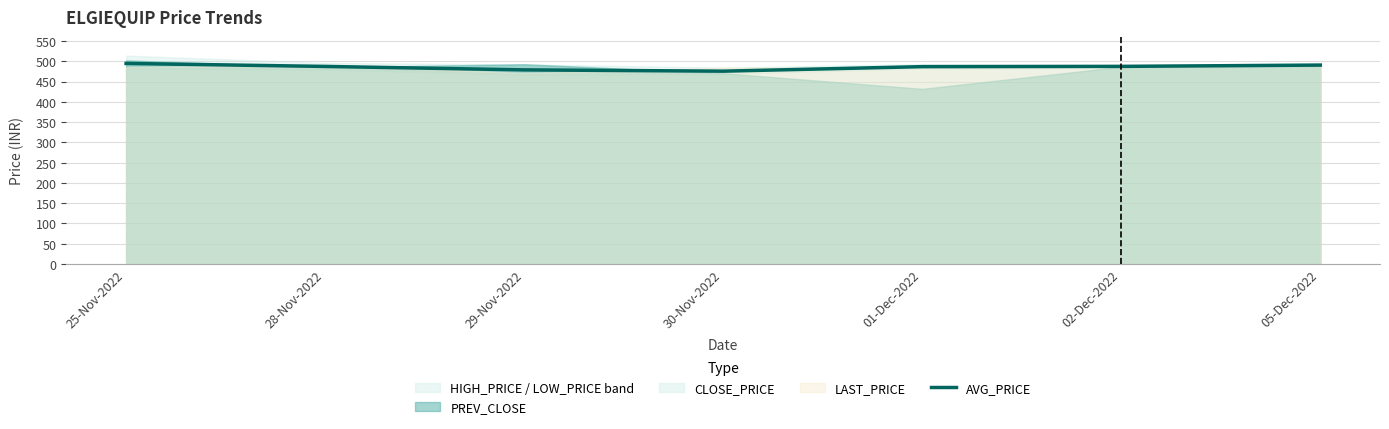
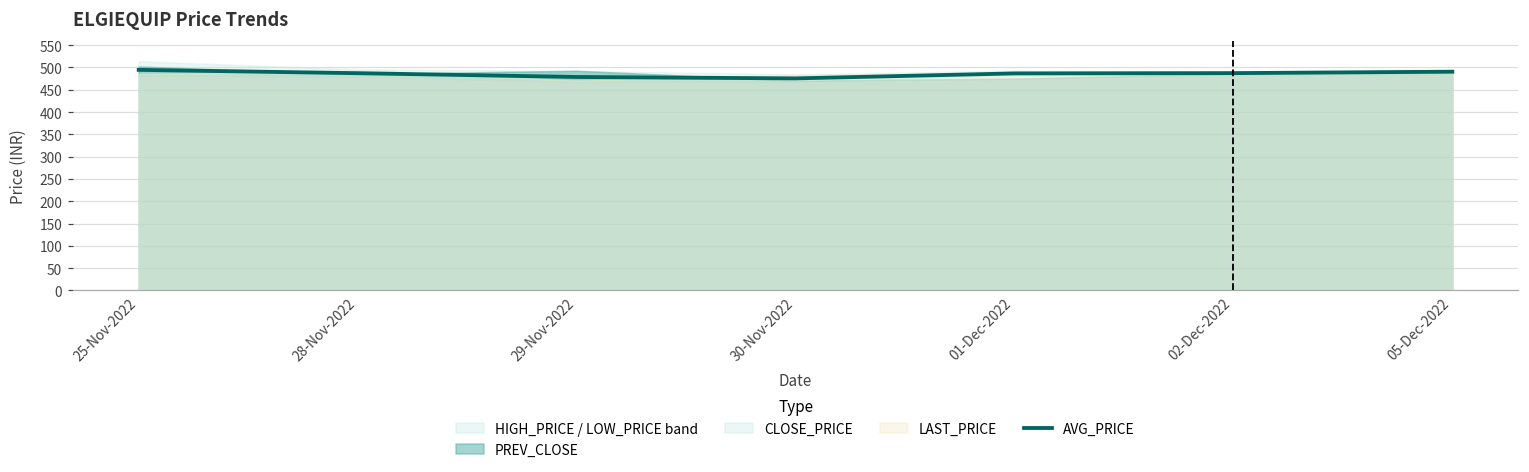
  {
    "AVG_PRICE": {
      "25-Nov-2022": 490,
      "29-Nov-2022": 480
    },
    "PREV_CLOSE": {
      "25-Nov-2022": 500,
-     "01-Dec-2022": 430
+     "01-Dec-2022": 480
    }
  }
